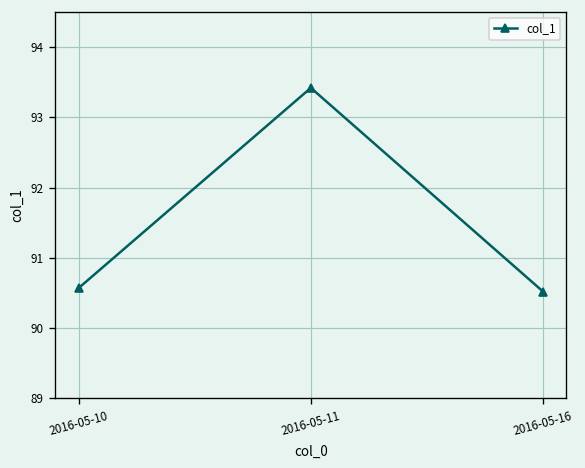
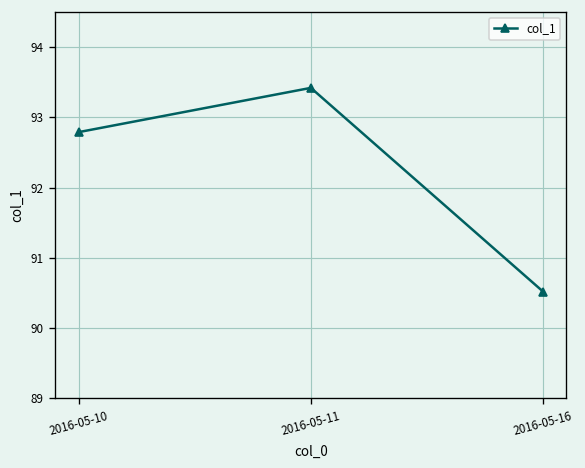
  {
-   "2016-05-10": 90.6,
+   "2016-05-10": 92.8,
    "2016-05-11": 93.4,
    "2016-05-16": 90.5
  }
